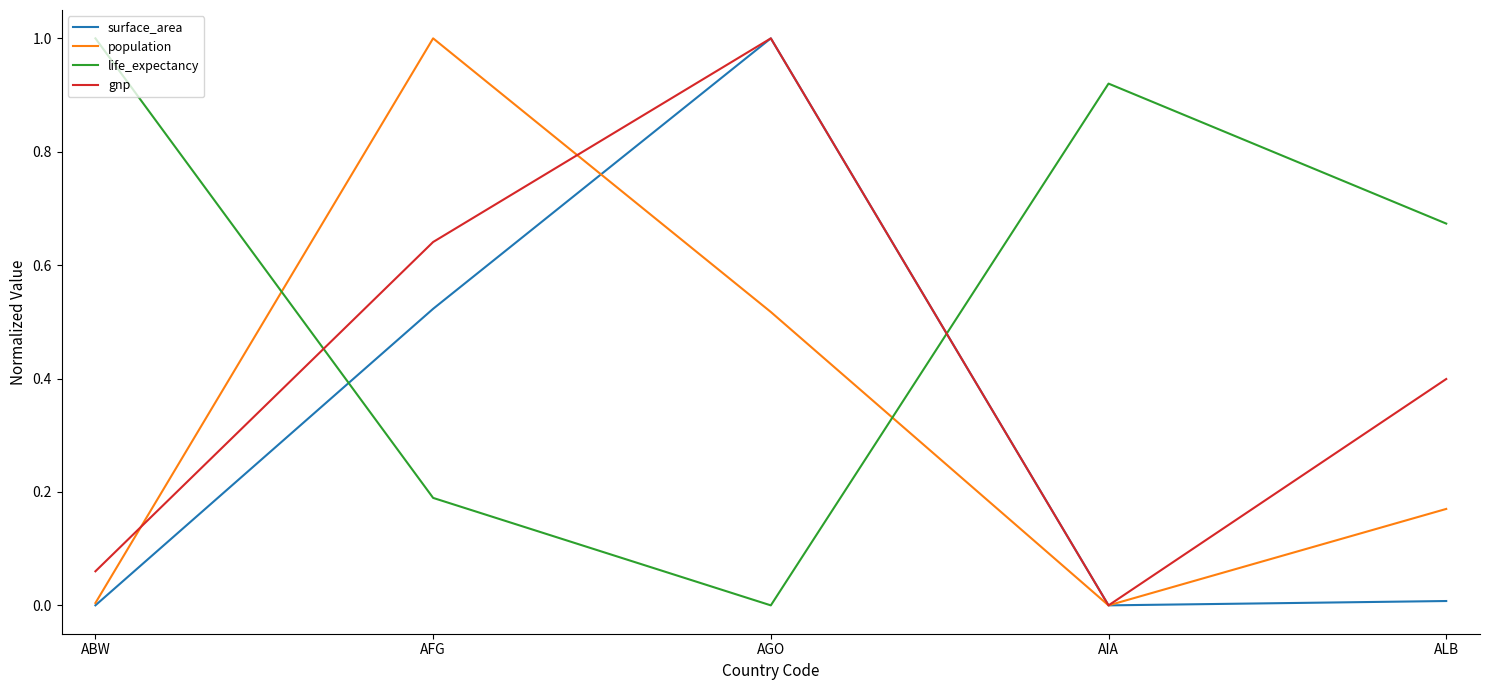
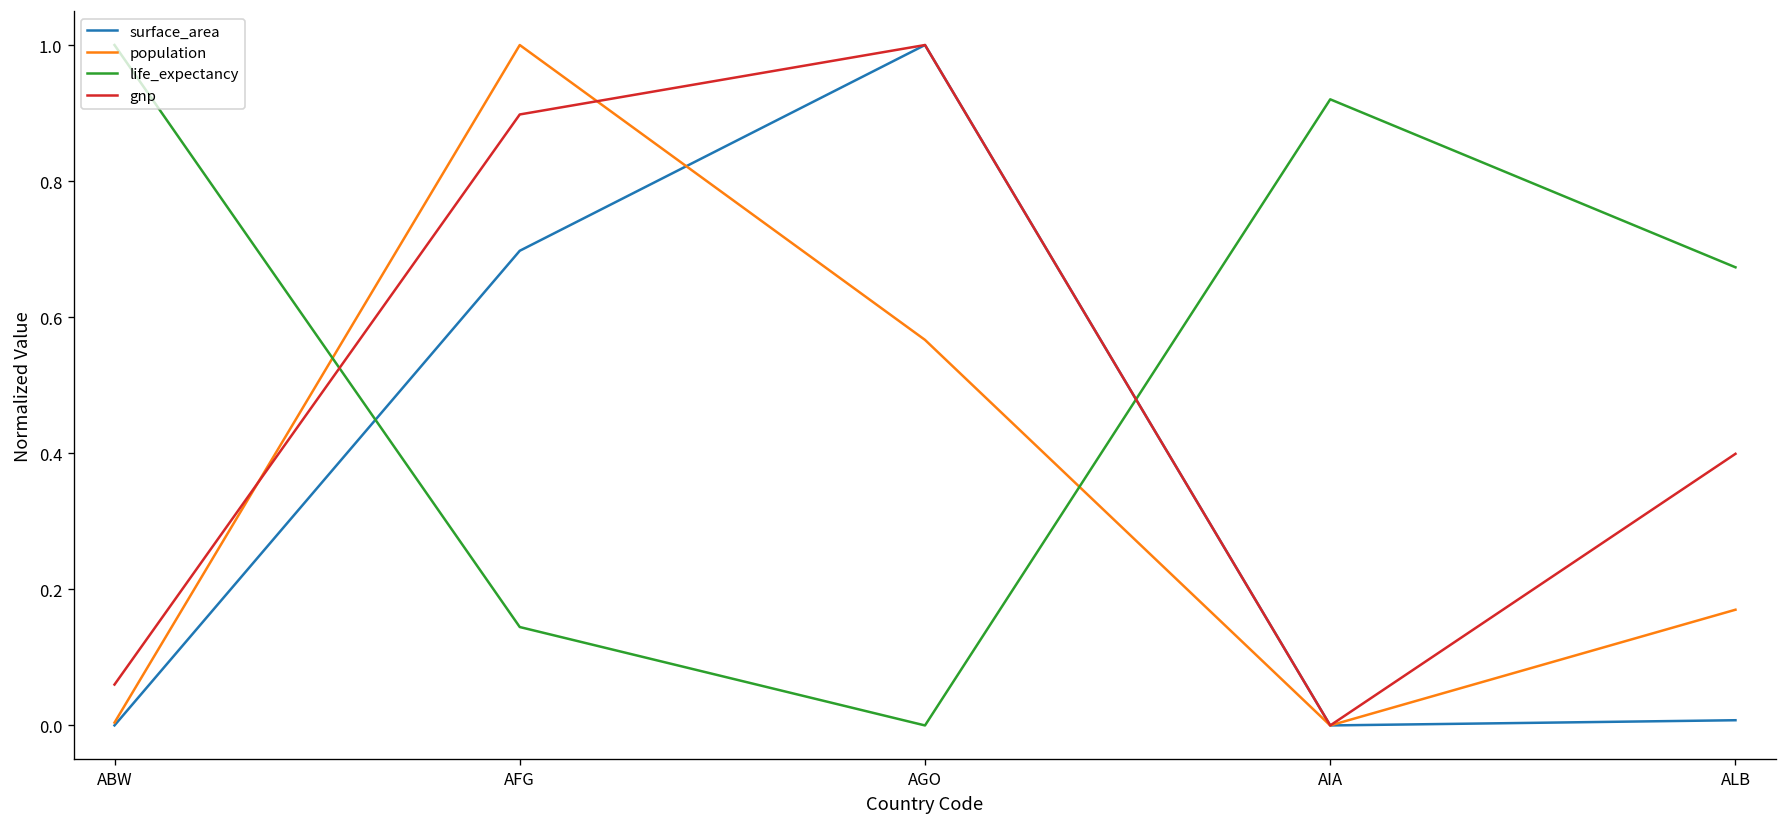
  {
    "surface_area": {
-     "AFG": 0.52,
+     "AFG": 0.70,
      "ALB": 0.01
    },
    "population": {
      "AFG": 1.00,
-     "AGO": 0.52,
+     "AGO": 0.57,
      "ALB": 0.17
    },
    "life_expectancy": {
-     "AFG": 0.19,
+     "AFG": 0.14,
      "AGO": 0.00,
      "AIA": 0.92,
      "ALB": 0.67
    },
    "gnp": {
      "ABW": 0.06,
-     "AFG": 0.64,
+     "AFG": 0.90,
      "ALB": 0.40
    }
  }
